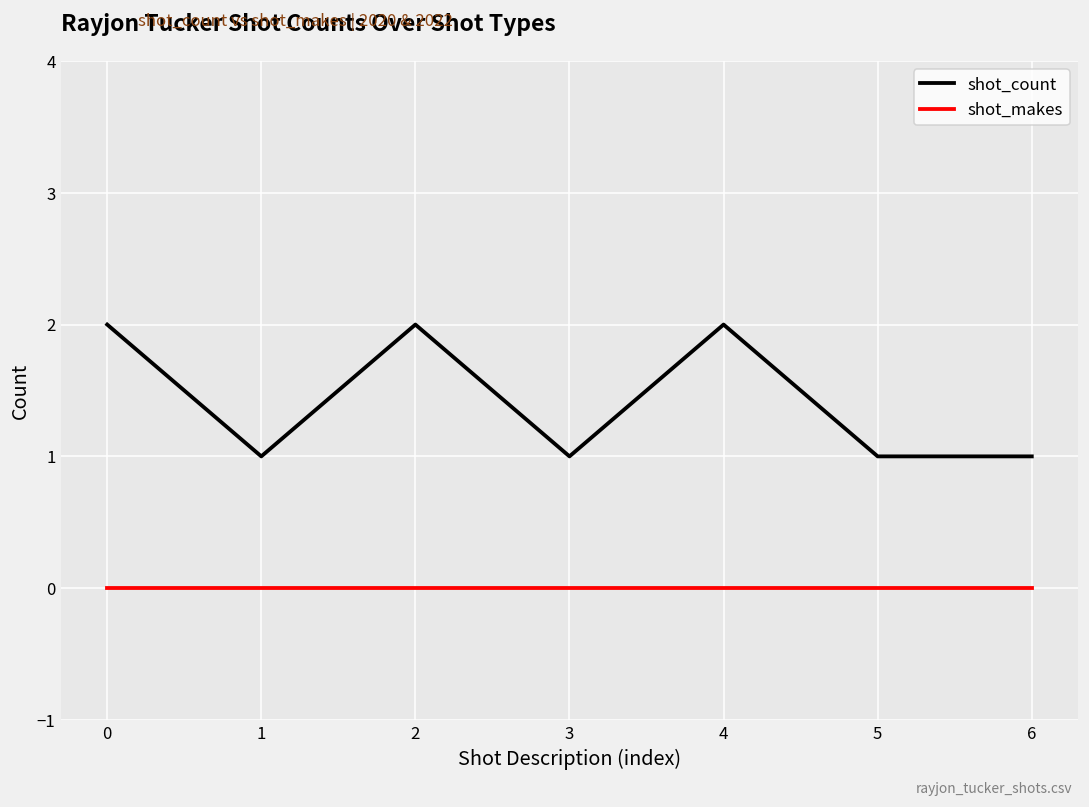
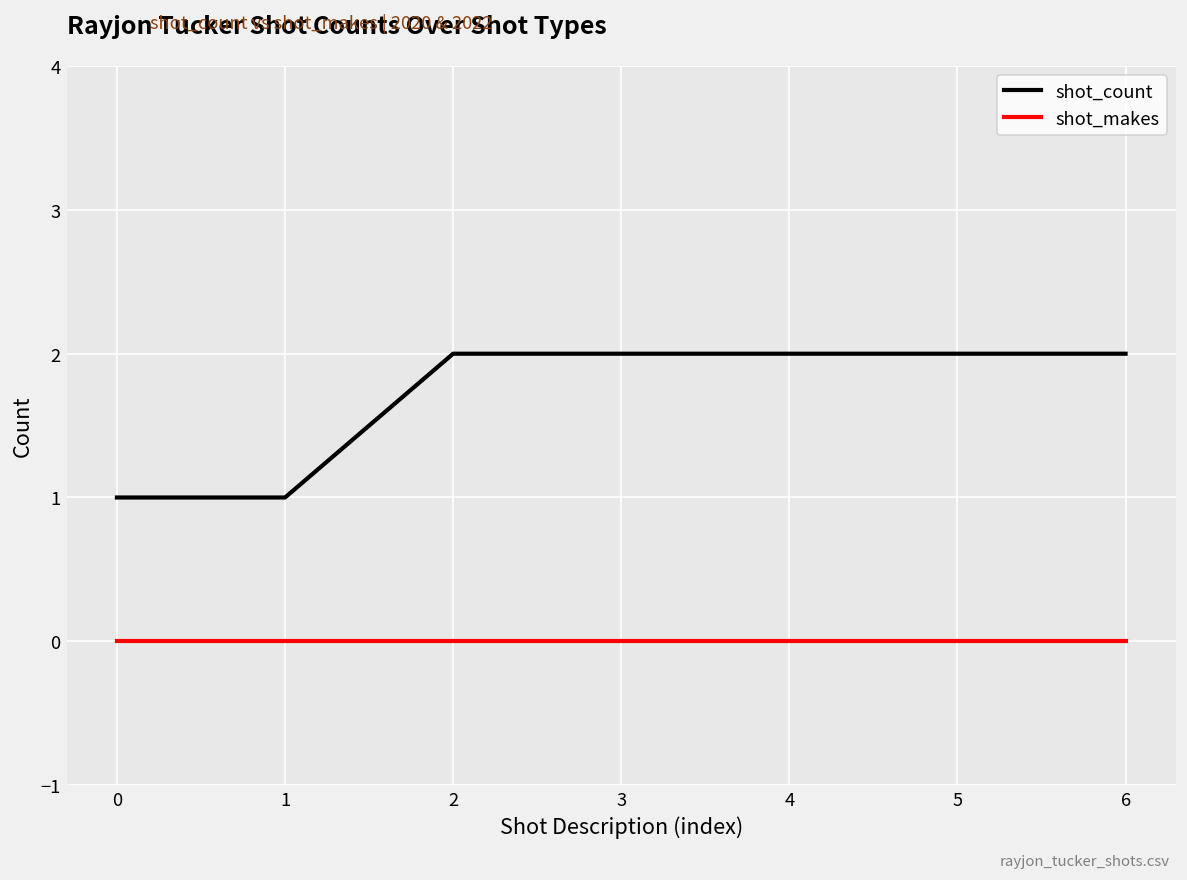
  {
    "shot_count": {
-     "0": 2,
+     "0": 1,
      "1": 1,
      "2": 2,
-     "3": 1,
+     "3": 2,
      "4": 2,
-     "5": 1,
-     "6": 1
+     "5": 2,
+     "6": 2
    },
    "shot_makes": {
      "0": 0,
      "1": 0,
      "2": 0,
      "3": 0,
      "4": 0,
      "5": 0,
      "6": 0
    }
  }
